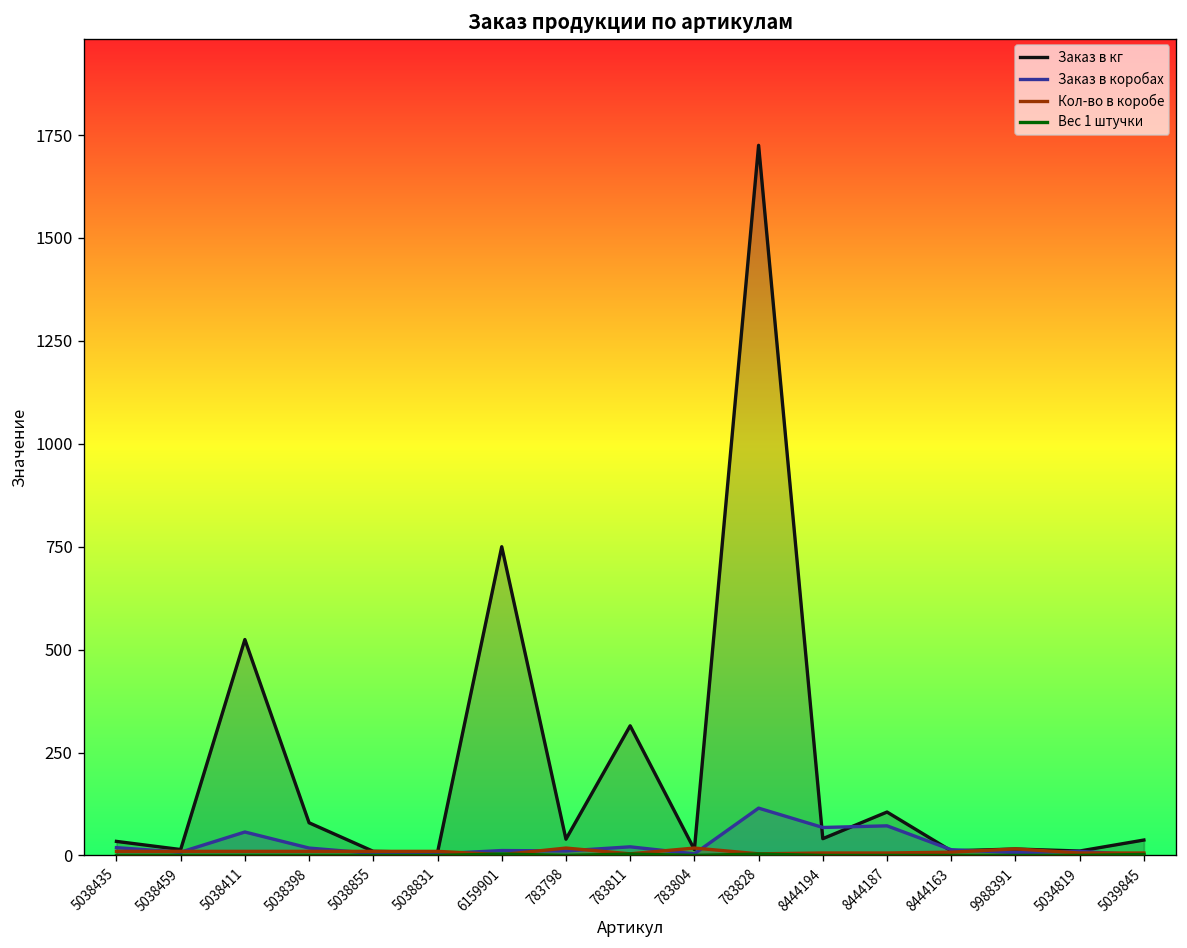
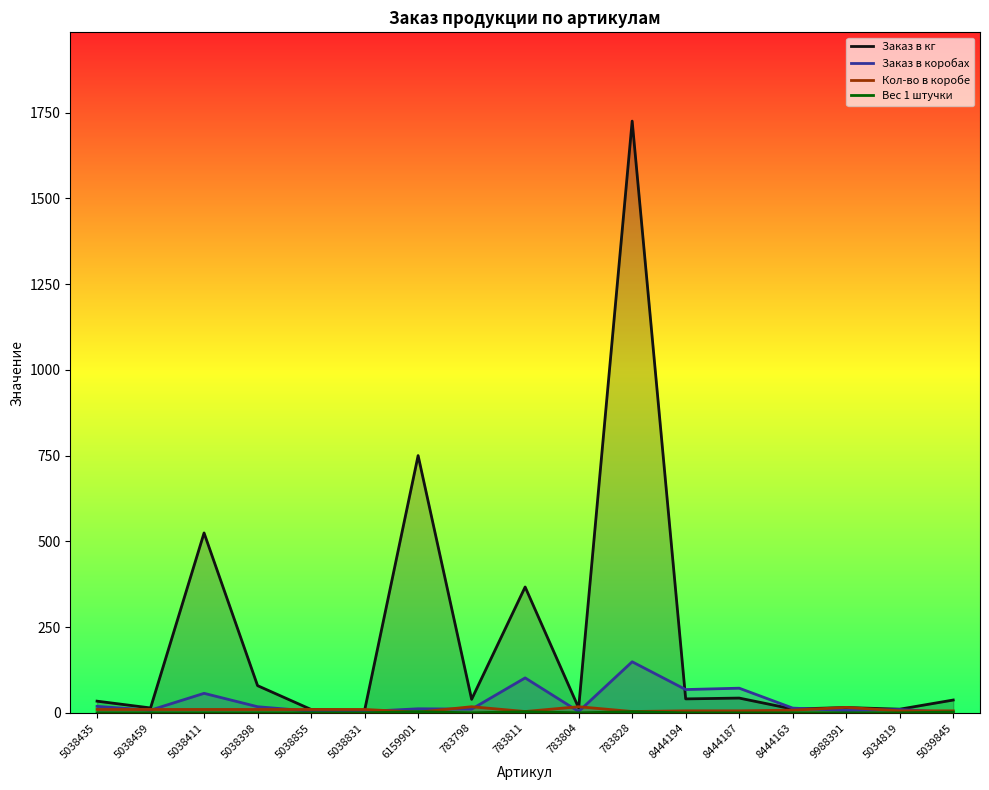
  {
    "Заказ в кг": {
      "5038435": 30,
      "5038411": 520,
      "5038398": 80,
      "6159901": 750,
      "783798": 40,
-     "783811": 320,
+     "783811": 370,
      "783828": 1730,
      "8444194": 40,
-     "8444187": 110,
+     "8444187": 40,
      "5039845": 40
    },
    "Заказ в коробах": {
      "5038435": 20,
      "5038411": 60,
      "5038398": 20,
      "6159901": 10,
-     "783811": 20,
-     "783828": 120,
+     "783811": 100,
+     "783828": 150,
      "8444194": 70,
      "8444187": 70
    },
    "Кол-во в коробе": {
      "5038435": 10,
      "5038411": 10,
      "5038398": 10
    },
    "Вес 1 штучки": {
      "5038435": 0,
      "5038459": 0,
      "5038411": 0,
      "5038398": 0,
      "783798": 0,
      "8444163": 0
    }
  }
